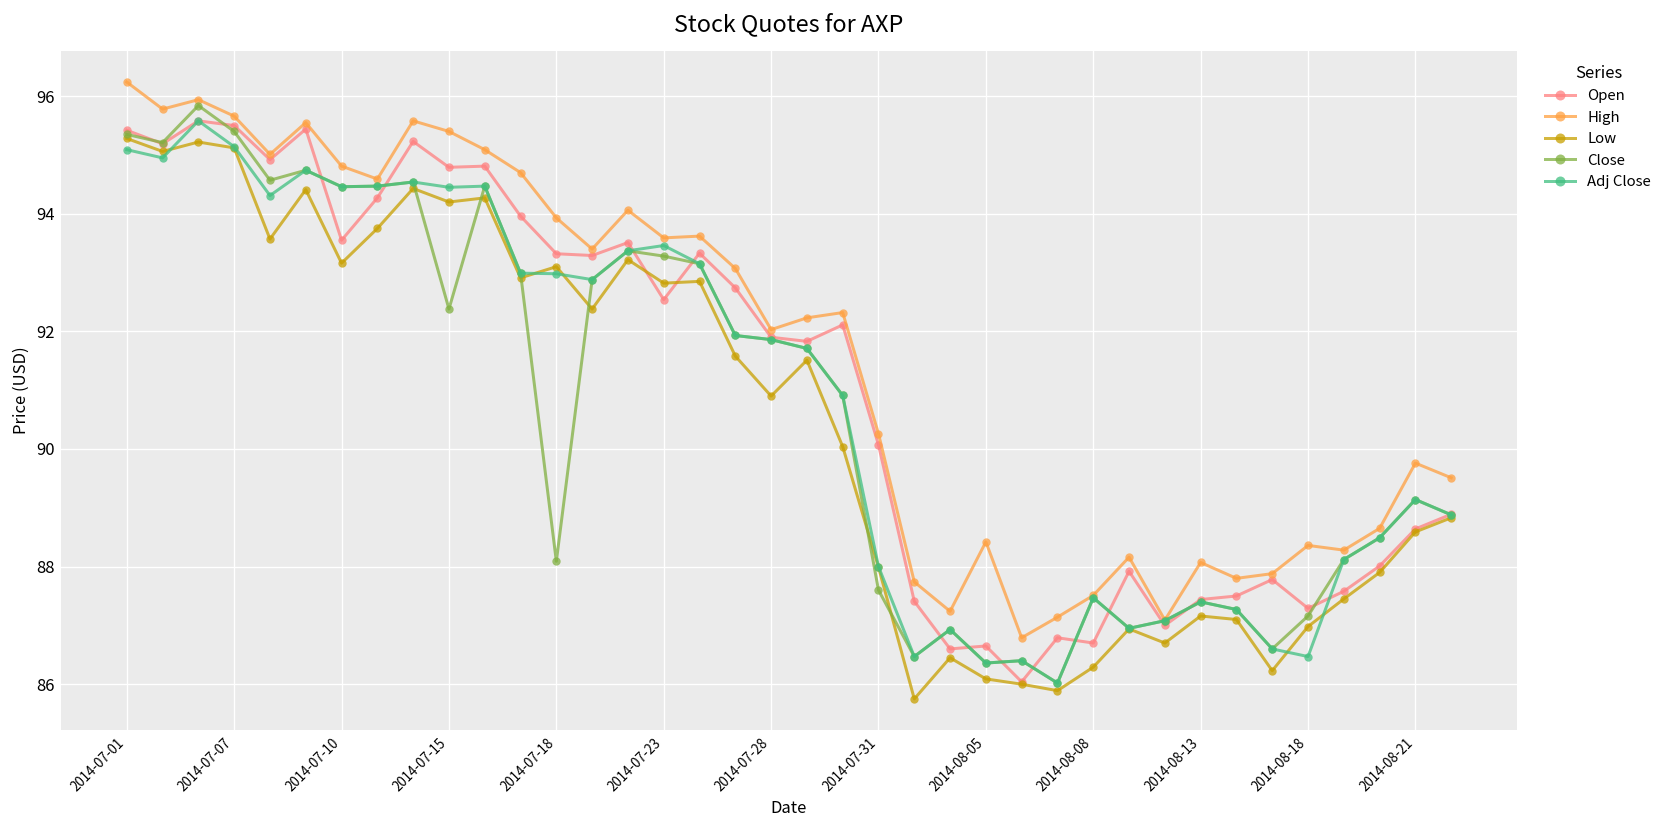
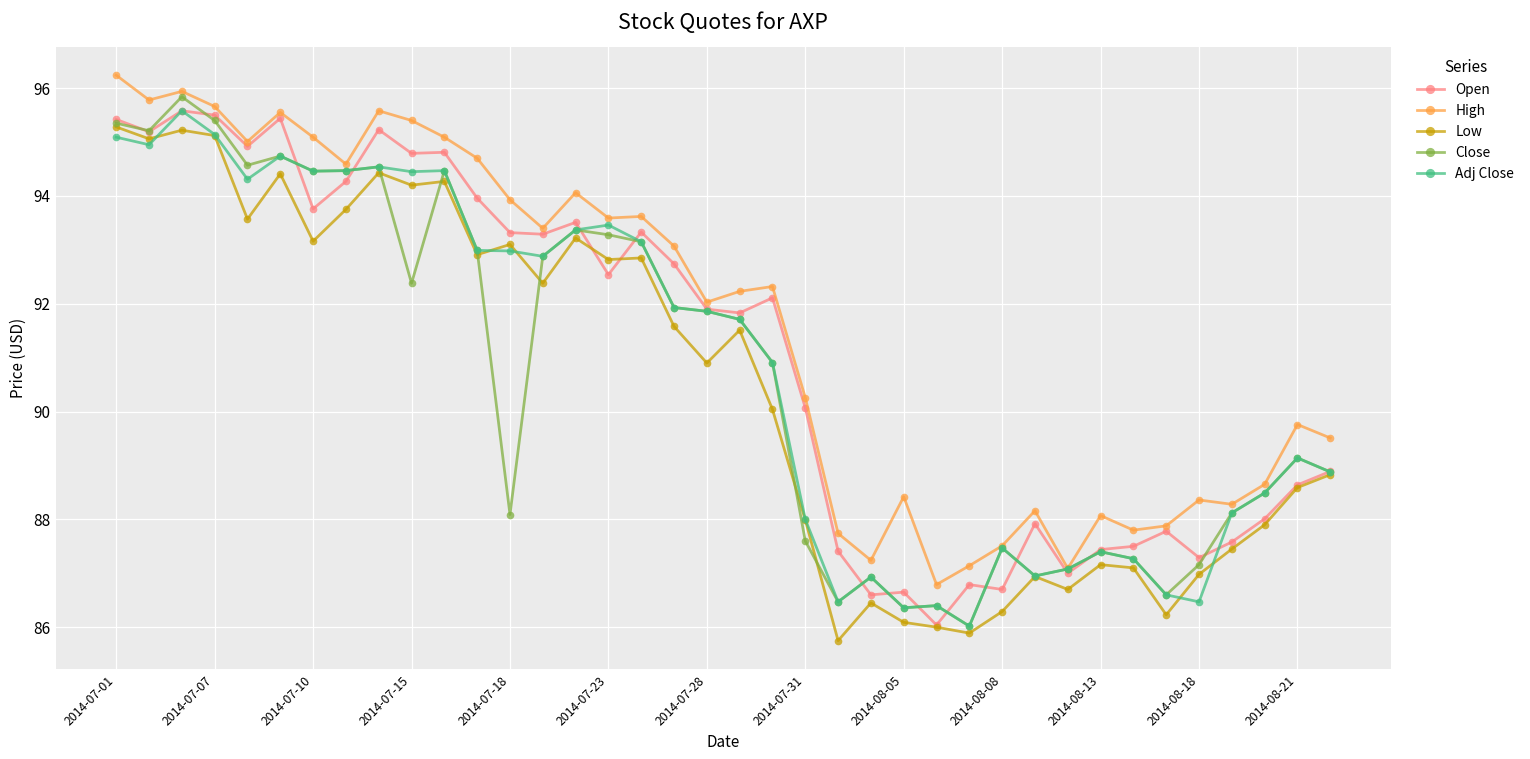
  {
    "Open": {
      "2014-07-01": 95.4,
      "2014-07-07": 95.5,
-     "2014-07-10": 93.6,
+     "2014-07-10": 93.8,
      "2014-07-15": 94.8,
      "2014-07-18": 93.3,
      "2014-07-23": 92.5,
      "2014-07-31": 90.1,
      "2014-08-05": 86.7,
      "2014-08-08": 86.7,
      "2014-08-18": 87.3
    },
    "High": {
      "2014-07-01": 96.2,
      "2014-07-07": 95.7,
-     "2014-07-10": 94.8,
+     "2014-07-10": 95.1,
      "2014-07-15": 95.4,
      "2014-07-18": 93.9,
      "2014-07-23": 93.6,
      "2014-07-28": 92.0,
      "2014-07-31": 90.3,
      "2014-08-05": 88.4,
      "2014-08-13": 88.1,
      "2014-08-18": 88.4,
      "2014-08-21": 89.8
    },
    "Low": {
      "2014-07-01": 95.3,
      "2014-07-10": 93.2,
      "2014-07-15": 94.2,
      "2014-07-18": 93.1,
      "2014-07-23": 92.8,
      "2014-07-28": 90.9,
      "2014-08-05": 86.1,
      "2014-08-08": 86.3,
      "2014-08-13": 87.2,
      "2014-08-18": 87.0
    },
    "Close": {
      "2014-07-01": 95.4,
      "2014-07-07": 95.4,
      "2014-07-15": 92.4,
      "2014-07-18": 88.1,
      "2014-07-23": 93.3,
      "2014-07-31": 87.6,
      "2014-08-18": 87.2
    },
    "Adj Close": {
      "2014-07-01": 95.1,
      "2014-07-15": 94.5,
      "2014-07-18": 93.0,
      "2014-07-23": 93.5,
      "2014-08-18": 86.5
    }
  }
